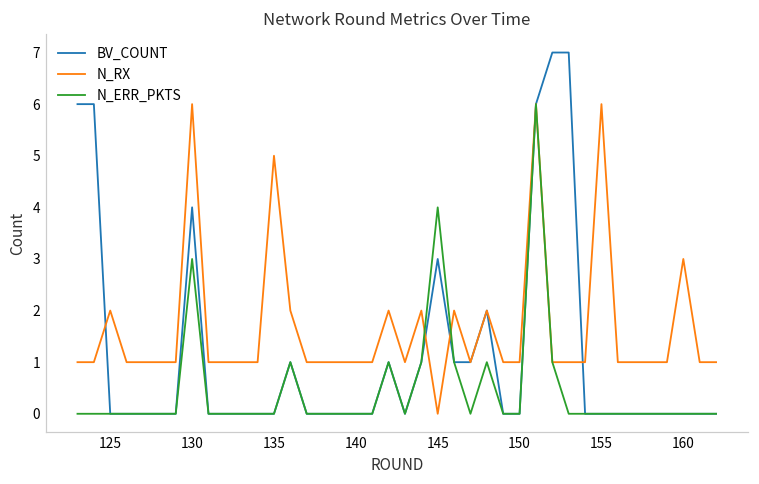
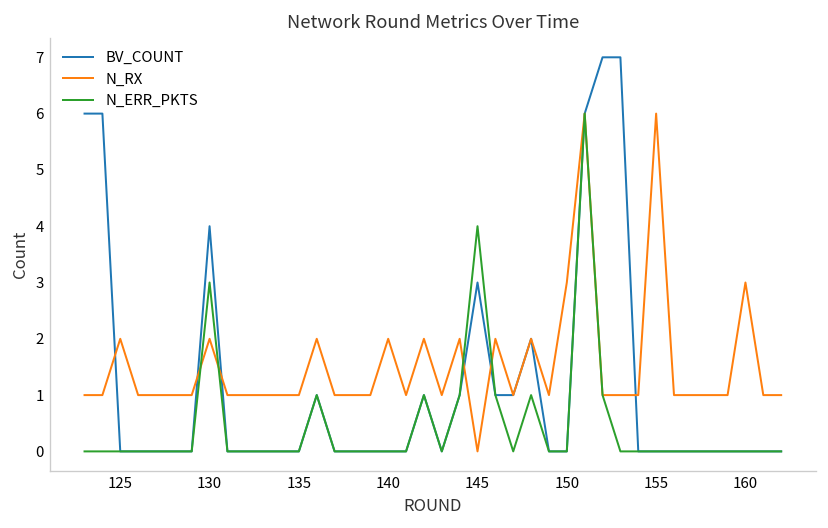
  {
    "BV_COUNT": {
      "130": 4,
      "145": 3
    },
    "N_RX": {
      "125": 2,
-     "130": 6,
-     "135": 5,
-     "140": 1,
+     "130": 2,
+     "135": 1,
+     "140": 2,
      "145": 0,
-     "150": 1,
+     "150": 3,
      "155": 6,
      "160": 3
    },
    "N_ERR_PKTS": {
      "130": 3,
      "145": 4
    }
  }
